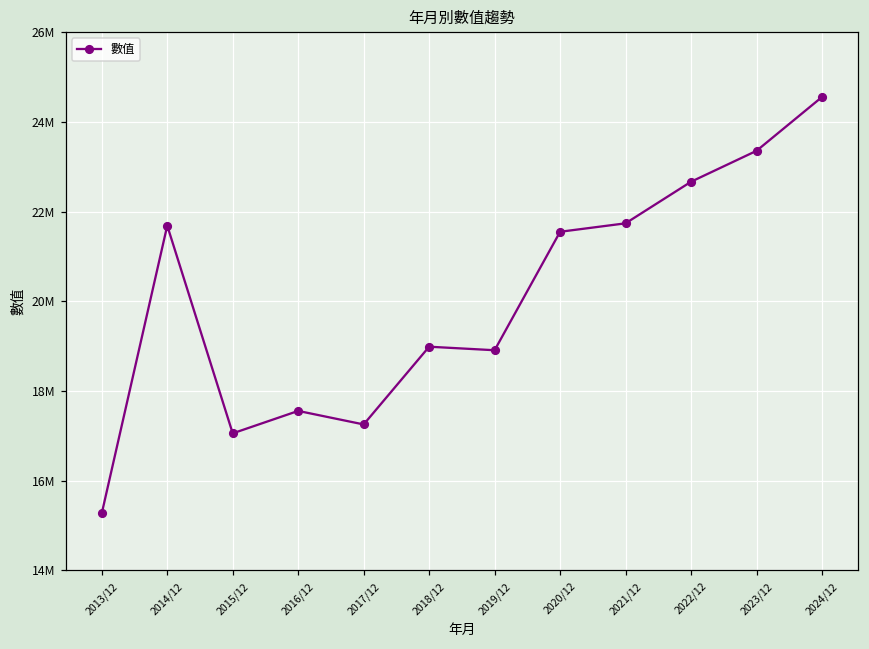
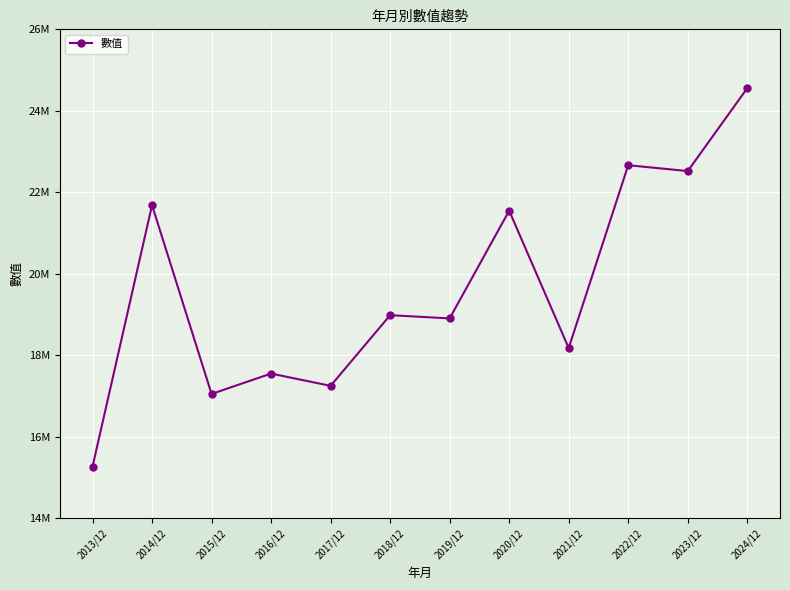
  {
    "2013/12": 15300000,
    "2014/12": 21700000,
    "2015/12": 17100000,
    "2016/12": 17600000,
    "2017/12": 17300000,
    "2018/12": 19000000,
    "2019/12": 18900000,
    "2020/12": 21600000,
-   "2021/12": 21700000,
+   "2021/12": 18200000,
    "2022/12": 22700000,
-   "2023/12": 23400000,
+   "2023/12": 22500000,
    "2024/12": 24600000
  }
